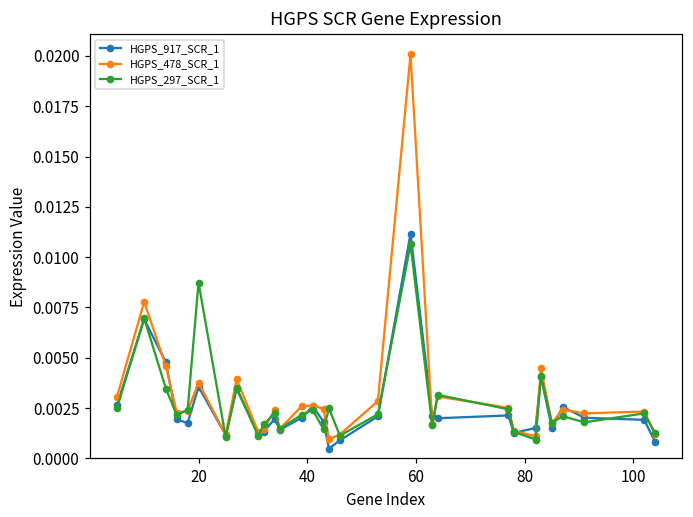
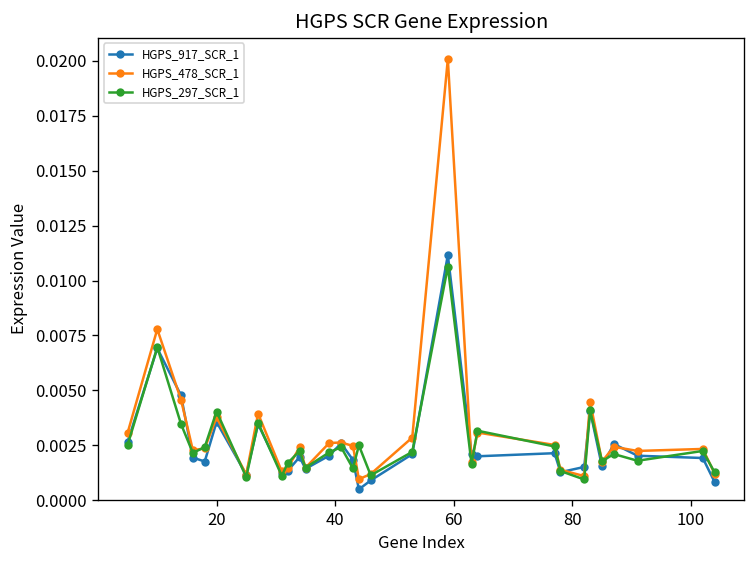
  {
    "HGPS_917_SCR_1": {
      "20": 0.0036
    },
    "HGPS_478_SCR_1": {
      "20": 0.0038
    },
    "HGPS_297_SCR_1": {
-     "20": 0.0087
+     "20": 0.0040
    }
  }
